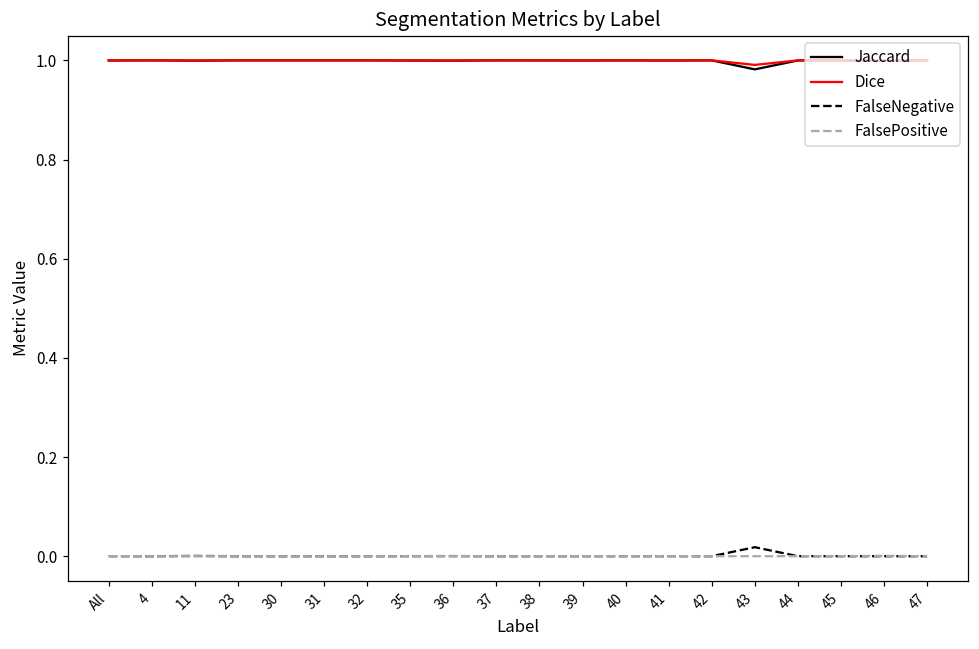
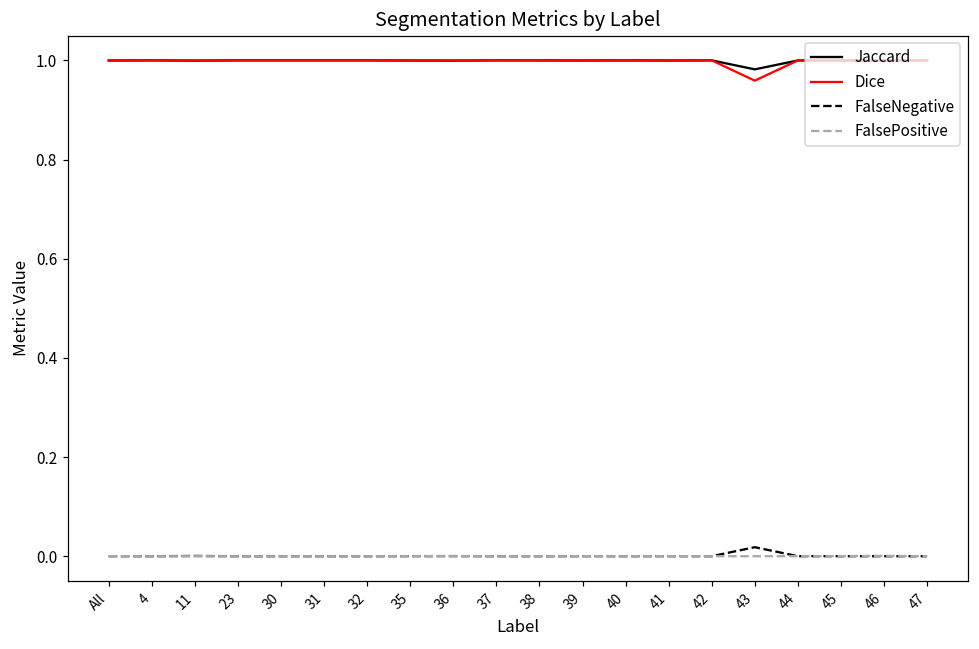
  {
    "Dice": {
-     "43": 0.99
+     "43": 0.96
    },
    "FalsePositive": {
      "43": 0.00
    }
  }
